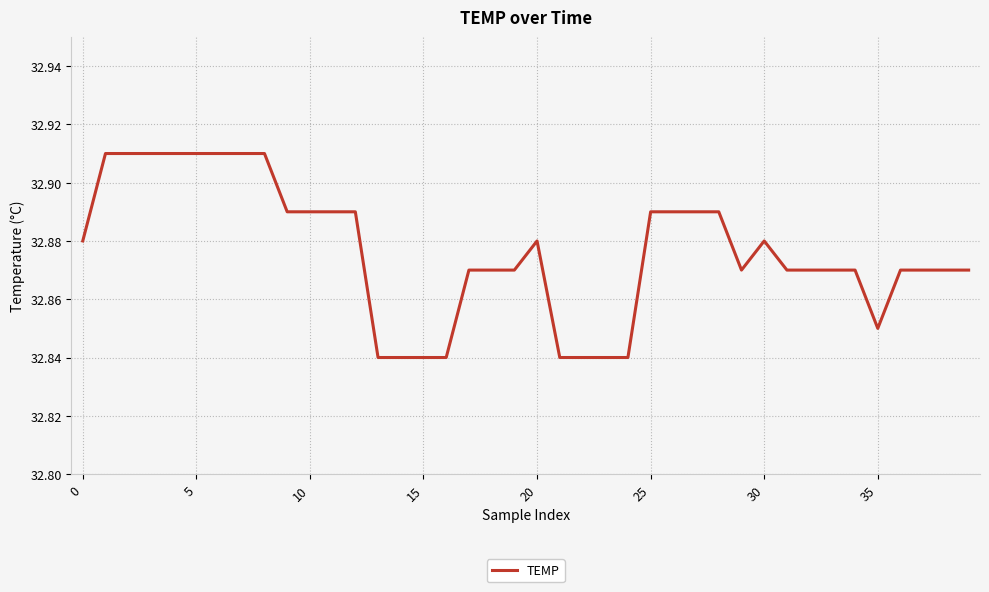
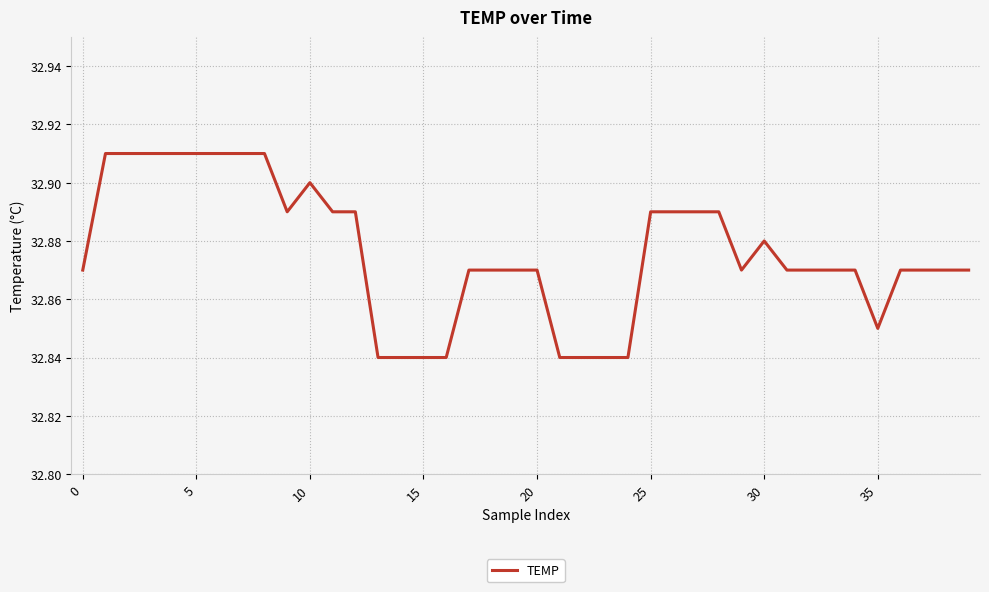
  {
-   "0": 32.88,
+   "0": 32.87,
    "5": 32.91,
-   "10": 32.89,
+   "10": 32.90,
    "15": 32.84,
-   "20": 32.88,
+   "20": 32.87,
    "25": 32.89,
    "30": 32.88,
    "35": 32.85
  }
